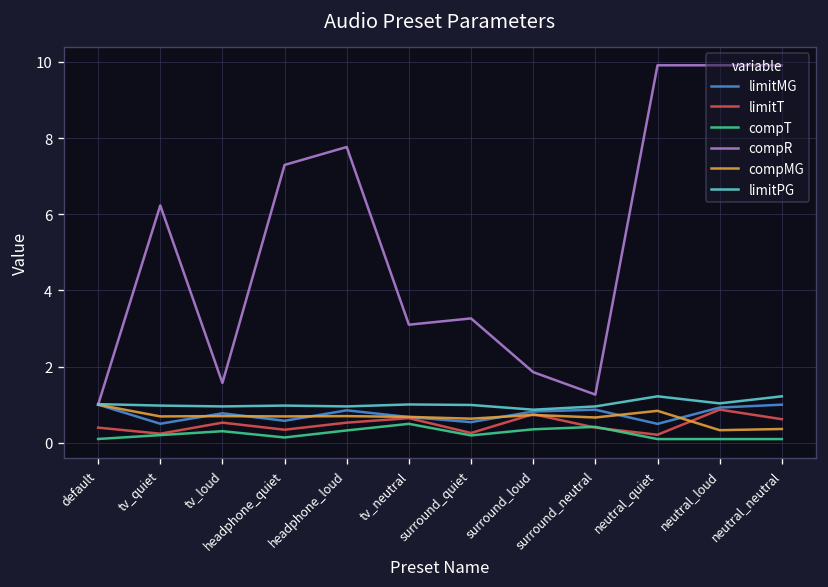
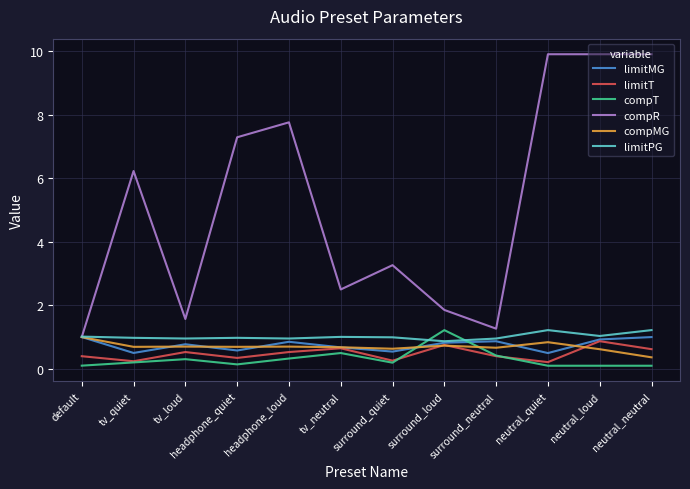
  {
    "limitMG": {
      "tv_quiet": 0.5,
      "headphone_quiet": 0.6,
      "headphone_loud": 0.9,
      "surround_quiet": 0.5,
      "surround_neutral": 0.9,
      "neutral_quiet": 0.5,
      "neutral_neutral": 1.0
    },
    "limitT": {
      "default": 0.4,
      "tv_loud": 0.5,
      "headphone_quiet": 0.3,
      "headphone_loud": 0.5,
      "neutral_quiet": 0.2,
      "neutral_neutral": 0.6
    },
    "compT": {
      "default": 0.1,
      "tv_loud": 0.3,
      "headphone_quiet": 0.1,
      "headphone_loud": 0.3,
      "tv_neutral": 0.5,
-     "surround_loud": 0.4,
+     "surround_loud": 1.2,
      "neutral_quiet": 0.1,
      "neutral_loud": 0.1,
      "neutral_neutral": 0.1
    },
    "compR": {
      "tv_quiet": 6.2,
      "tv_loud": 1.6,
      "headphone_quiet": 7.3,
      "headphone_loud": 7.8,
-     "tv_neutral": 3.1,
+     "tv_neutral": 2.5,
      "surround_quiet": 3.3,
      "surround_loud": 1.9,
      "surround_neutral": 1.3,
      "neutral_quiet": 9.9
    },
    "compMG": {
      "tv_quiet": 0.7,
      "headphone_quiet": 0.7,
      "headphone_loud": 0.7,
      "surround_quiet": 0.6,
      "surround_neutral": 0.7,
      "neutral_quiet": 0.8,
-     "neutral_loud": 0.3,
+     "neutral_loud": 0.6,
      "neutral_neutral": 0.4
    },
    "limitPG": {
      "tv_quiet": 1.0,
      "tv_loud": 1.0,
      "headphone_quiet": 1.0,
      "headphone_loud": 1.0,
      "tv_neutral": 1.0,
      "surround_quiet": 1.0,
      "surround_neutral": 1.0,
      "neutral_quiet": 1.2,
      "neutral_loud": 1.0,
      "neutral_neutral": 1.2
    }
  }
